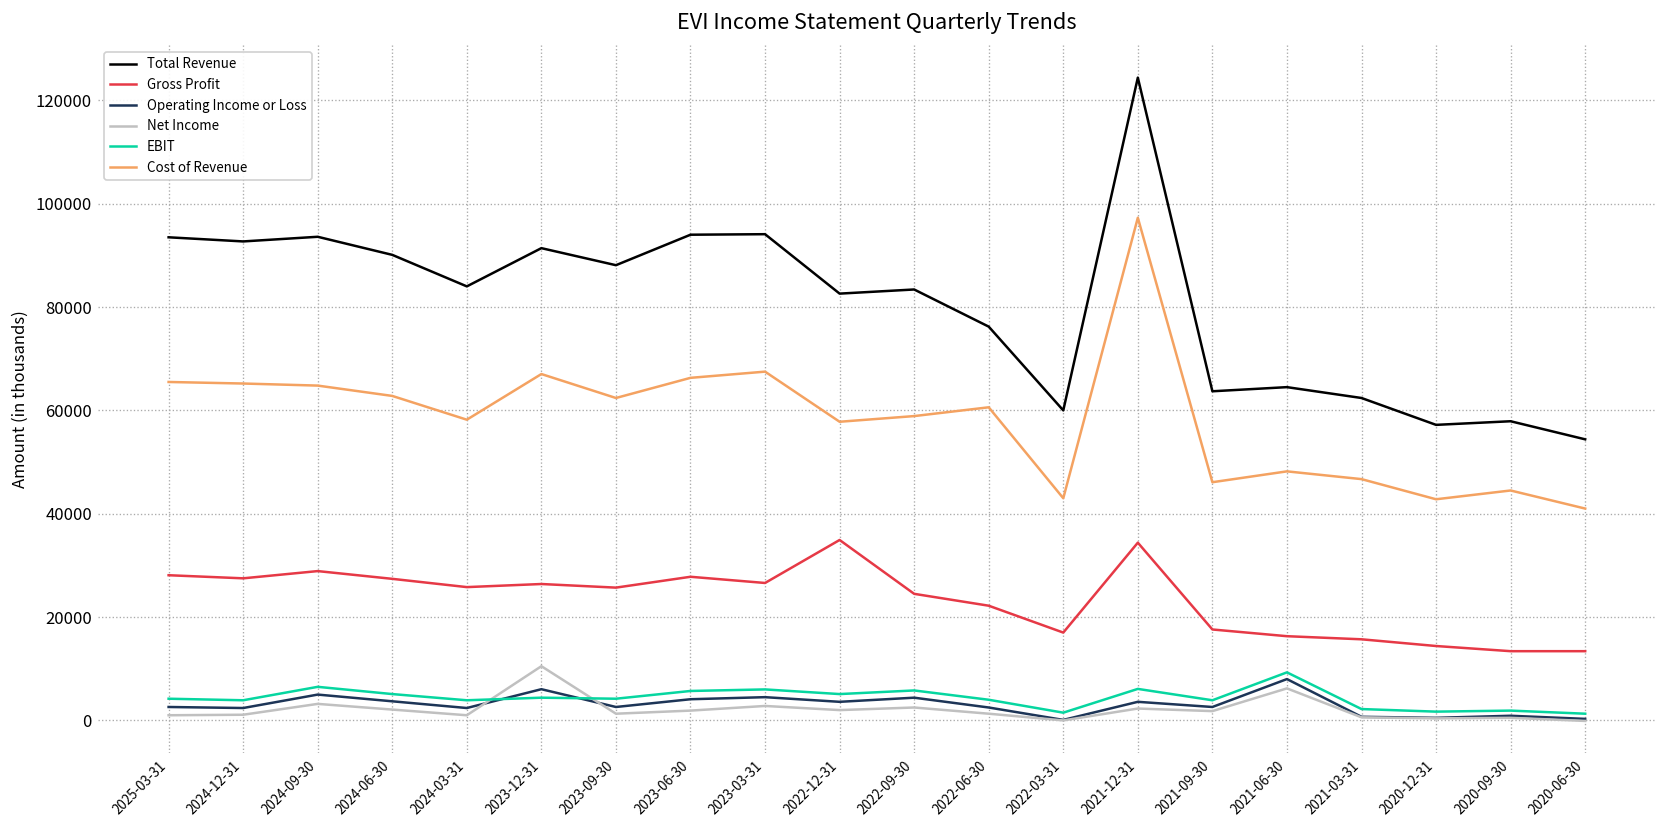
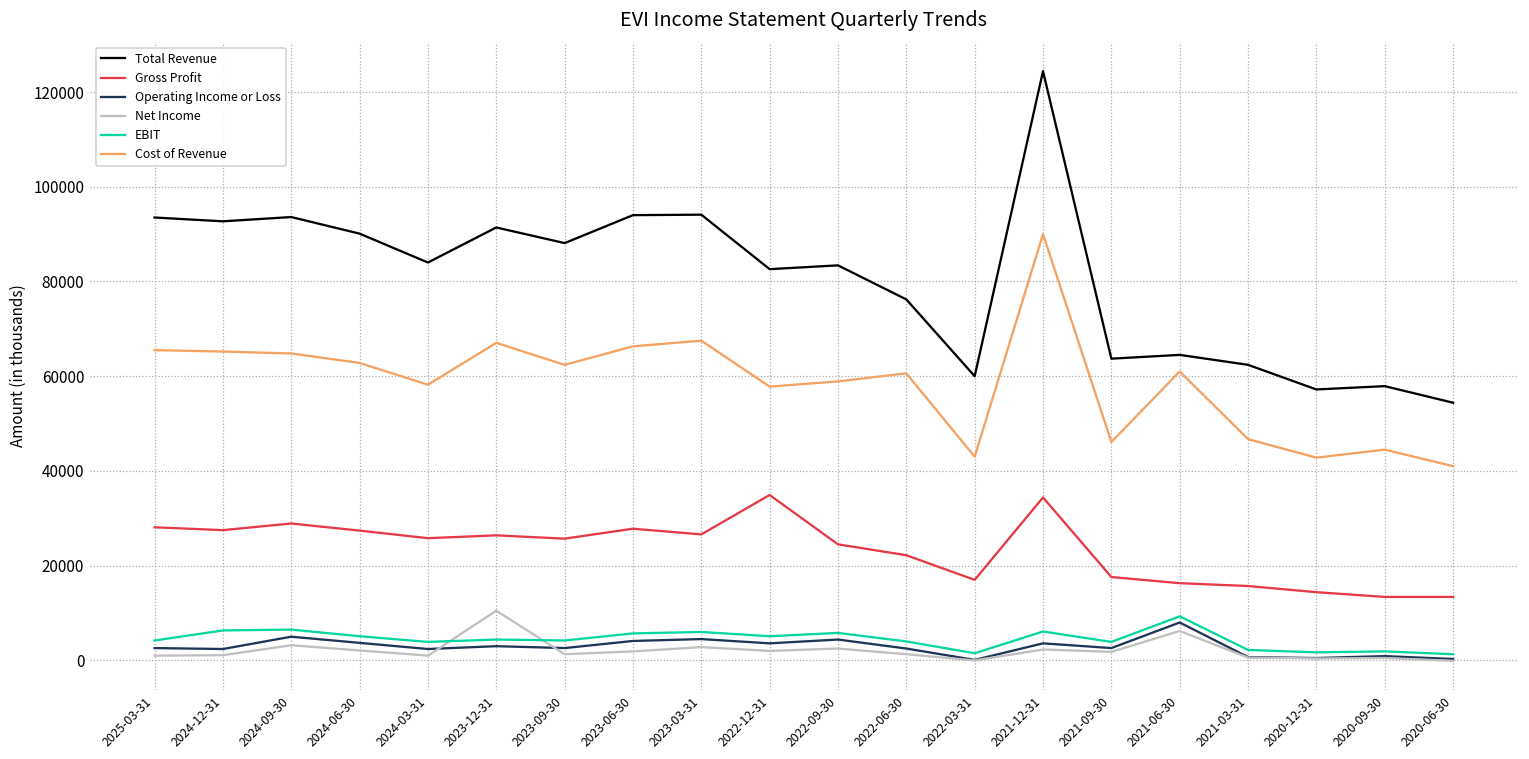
  {
    "Total Revenue": {
      "2025-03-31": 94000,
      "2024-12-31": 93000,
      "2024-09-30": 94000,
      "2024-06-30": 90000,
      "2024-03-31": 84000,
      "2023-12-31": 91000,
      "2023-09-30": 88000,
      "2023-06-30": 94000,
      "2023-03-31": 94000,
      "2022-12-31": 83000,
      "2022-09-30": 83000,
      "2022-06-30": 76000,
      "2022-03-31": 60000,
      "2021-12-31": 124000,
      "2021-09-30": 64000,
      "2021-06-30": 65000,
      "2021-03-31": 62000,
      "2020-12-31": 57000,
      "2020-09-30": 58000,
      "2020-06-30": 54000
    },
    "Gross Profit": {
      "2025-03-31": 28000,
      "2024-12-31": 28000,
      "2024-09-30": 29000,
      "2024-06-30": 27000,
      "2024-03-31": 26000,
      "2023-12-31": 26000,
      "2023-09-30": 26000,
      "2023-06-30": 28000,
      "2023-03-31": 27000,
      "2022-12-31": 35000,
      "2022-09-30": 25000,
      "2022-06-30": 22000,
      "2022-03-31": 17000,
      "2021-12-31": 34000,
      "2021-09-30": 18000,
      "2021-06-30": 16000,
      "2021-03-31": 16000,
      "2020-12-31": 14000,
      "2020-09-30": 13000,
      "2020-06-30": 13000
    },
    "Operating Income or Loss": {
      "2025-03-31": 3000,
      "2024-12-31": 2000,
      "2024-09-30": 5000,
      "2024-06-30": 4000,
      "2024-03-31": 2000,
-     "2023-12-31": 6000,
+     "2023-12-31": 3000,
      "2023-09-30": 3000,
      "2023-06-30": 4000,
      "2023-03-31": 5000,
      "2022-12-31": 4000,
      "2022-09-30": 4000,
      "2022-06-30": 3000,
      "2021-12-31": 4000,
      "2021-09-30": 3000,
      "2021-06-30": 8000
    },
    "Net Income": {
      "2025-03-31": 1000,
      "2024-12-31": 1000,
      "2024-09-30": 3000,
      "2024-06-30": 2000,
      "2024-03-31": 1000,
      "2023-12-31": 10000,
      "2023-09-30": 1000,
      "2023-06-30": 2000,
      "2023-03-31": 3000,
      "2022-12-31": 2000,
      "2022-09-30": 3000,
      "2022-06-30": 1000,
      "2021-12-31": 2000,
      "2021-09-30": 2000,
      "2021-06-30": 6000
    },
    "EBIT": {
      "2025-03-31": 4000,
-     "2024-12-31": 4000,
+     "2024-12-31": 6000,
      "2024-09-30": 7000,
      "2024-06-30": 5000,
      "2024-03-31": 4000,
      "2023-12-31": 4000,
      "2023-09-30": 4000,
      "2023-06-30": 6000,
      "2023-03-31": 6000,
      "2022-12-31": 5000,
      "2022-09-30": 6000,
      "2022-06-30": 4000,
      "2022-03-31": 2000,
      "2021-12-31": 6000,
      "2021-09-30": 4000,
      "2021-06-30": 9000,
      "2021-03-31": 2000,
      "2020-12-31": 2000,
      "2020-09-30": 2000,
      "2020-06-30": 1000
    },
    "Cost of Revenue": {
      "2025-03-31": 66000,
      "2024-12-31": 65000,
      "2024-09-30": 65000,
      "2024-06-30": 63000,
      "2024-03-31": 58000,
      "2023-12-31": 67000,
      "2023-09-30": 62000,
      "2023-06-30": 66000,
      "2023-03-31": 68000,
      "2022-12-31": 58000,
      "2022-09-30": 59000,
      "2022-06-30": 61000,
      "2022-03-31": 43000,
-     "2021-12-31": 97000,
+     "2021-12-31": 90000,
      "2021-09-30": 46000,
-     "2021-06-30": 48000,
+     "2021-06-30": 61000,
      "2021-03-31": 47000,
      "2020-12-31": 43000,
      "2020-09-30": 45000,
      "2020-06-30": 41000
    }
  }
